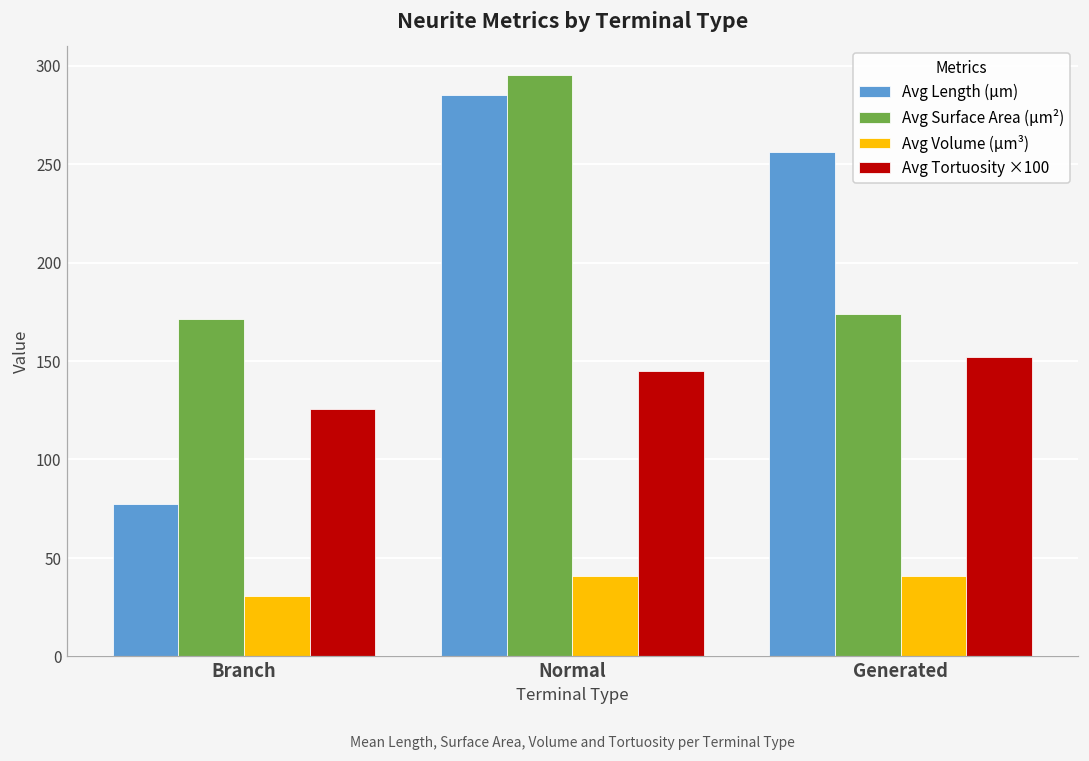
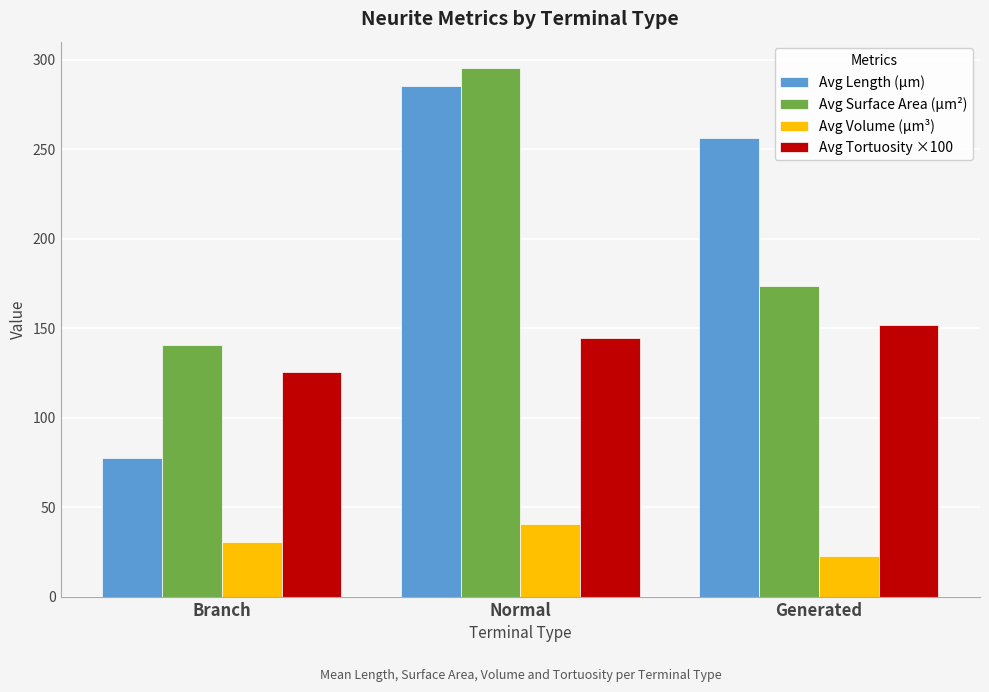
  {
    "Avg Length (µm)": {
      "Branch": 77,
      "Normal": 285,
      "Generated": 256
    },
    "Avg Surface Area (µm²)": {
-     "Branch": 171,
+     "Branch": 140,
      "Normal": 295,
      "Generated": 174
    },
    "Avg Volume (µm³)": {
      "Branch": 31,
      "Normal": 41,
-     "Generated": 41
+     "Generated": 23
    },
    "Avg Tortuosity ×100": {
      "Branch": 125,
      "Normal": 145,
      "Generated": 152
    }
  }
